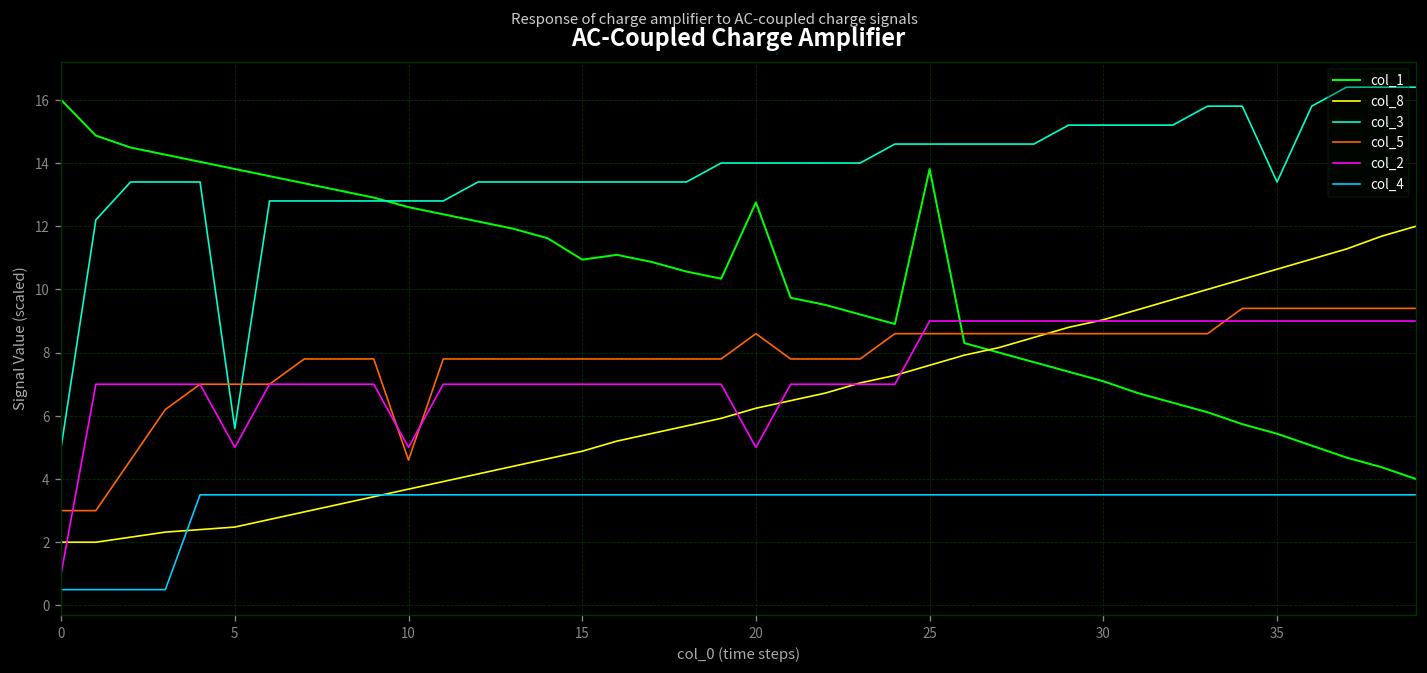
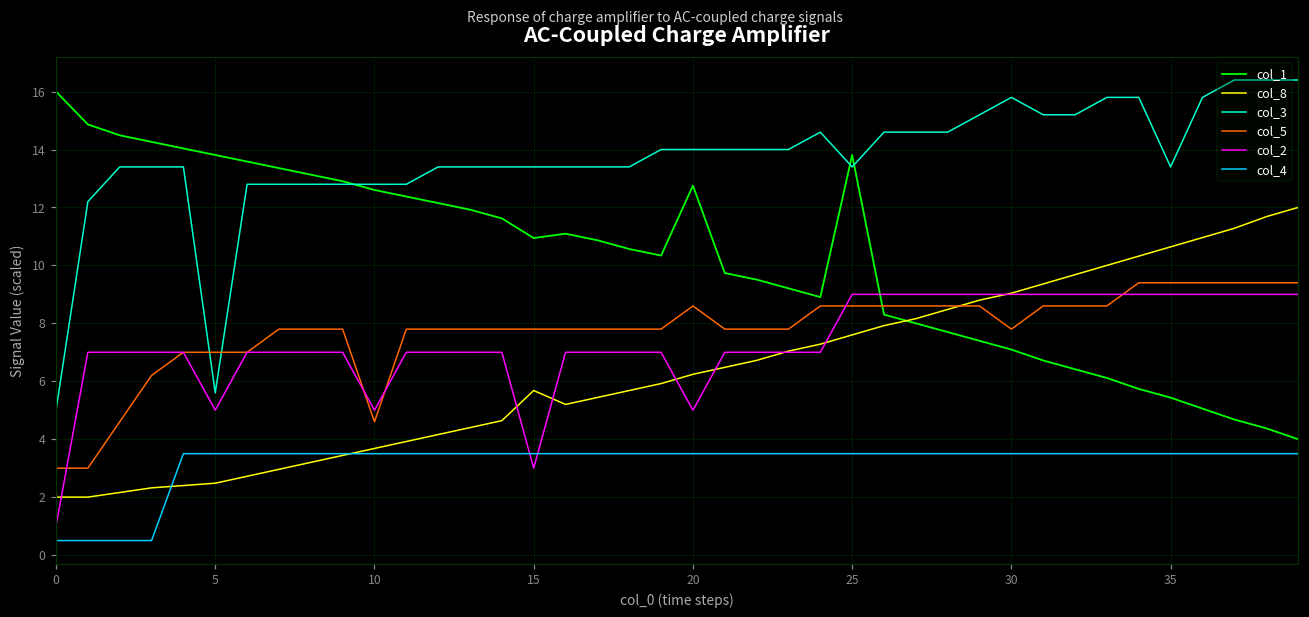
  {
    "col_1": {
      "0": 16.0,
      "5": 13.8,
      "10": 12.6,
      "15": 10.9,
      "20": 12.8,
      "25": 13.8,
      "30": 7.1,
      "35": 5.4
    },
    "col_8": {
      "0": 2.0,
      "5": 2.5,
      "10": 3.7,
-     "15": 4.9,
+     "15": 5.7,
      "20": 6.2,
      "25": 7.6,
      "35": 10.6
    },
    "col_3": {
      "0": 5.0,
      "5": 5.6,
      "10": 12.8,
      "15": 13.4,
      "20": 14.0,
-     "25": 14.6,
-     "30": 15.2,
+     "25": 13.4,
+     "30": 15.8,
      "35": 13.4
    },
    "col_5": {
      "0": 3.0,
      "5": 7.0,
      "10": 4.6,
      "15": 7.8,
      "20": 8.6,
      "25": 8.6,
-     "30": 8.6,
+     "30": 7.8,
      "35": 9.4
    },
    "col_2": {
      "0": 1.0,
      "5": 5.0,
      "10": 5.0,
-     "15": 7.0,
+     "15": 3.0,
      "20": 5.0,
      "25": 9.0,
      "35": 9.0
    },
    "col_4": {
      "0": 0.5,
      "5": 3.5,
      "10": 3.5,
      "15": 3.5,
      "20": 3.5,
      "25": 3.5,
      "30": 3.5,
      "35": 3.5
    }
  }
